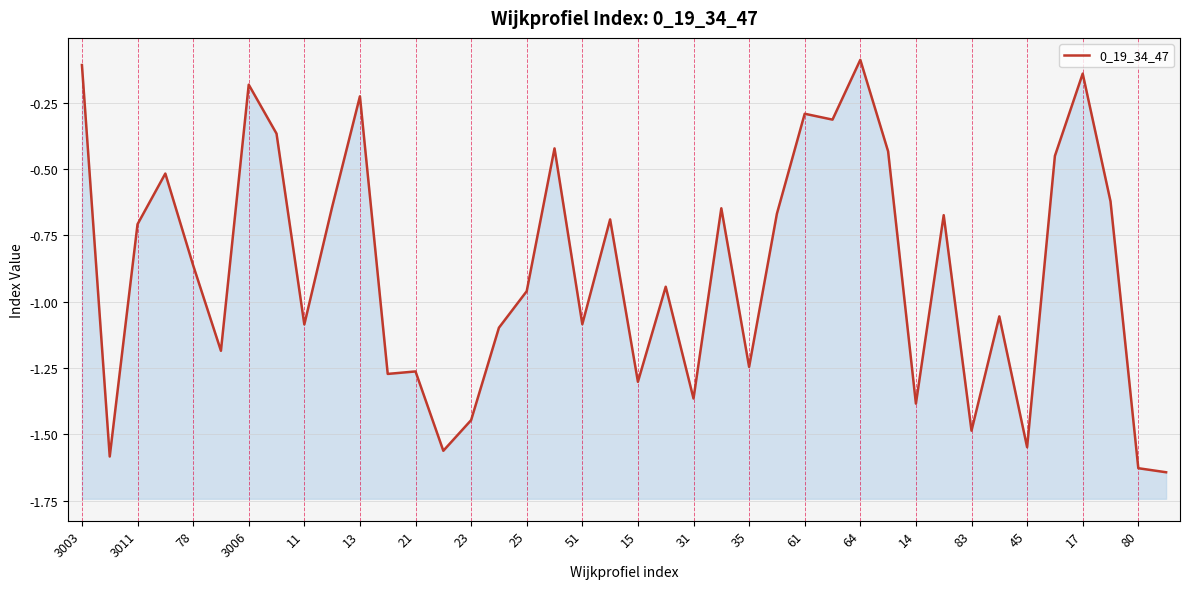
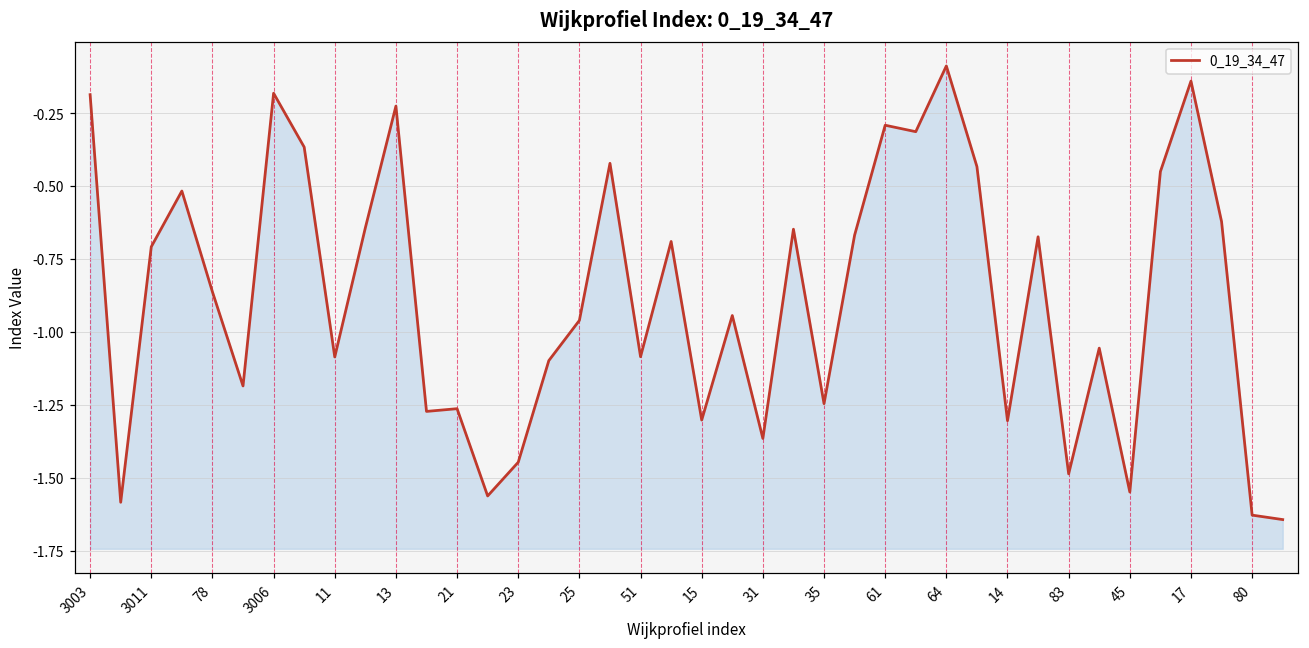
  {
-   "3003": -0.11,
+   "3003": -0.19,
    "3011": -0.71,
    "78": -0.86,
    "3006": -0.18,
    "51": -1.09,
    "61": -0.29,
    "64": -0.09,
-   "14": -1.38,
+   "14": -1.30,
    "83": -1.49,
    "45": -1.55,
    "80": -1.63
  }
